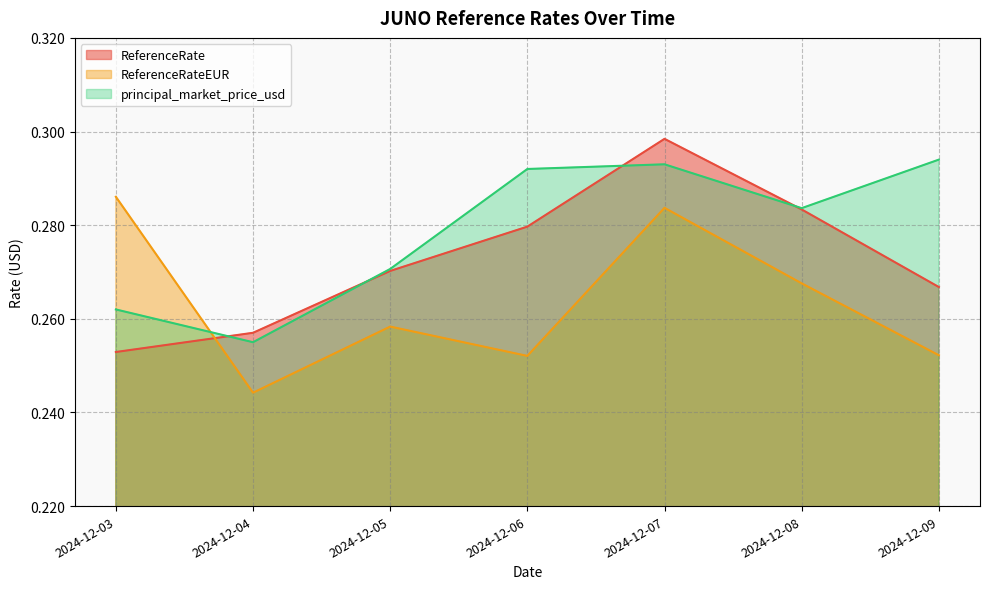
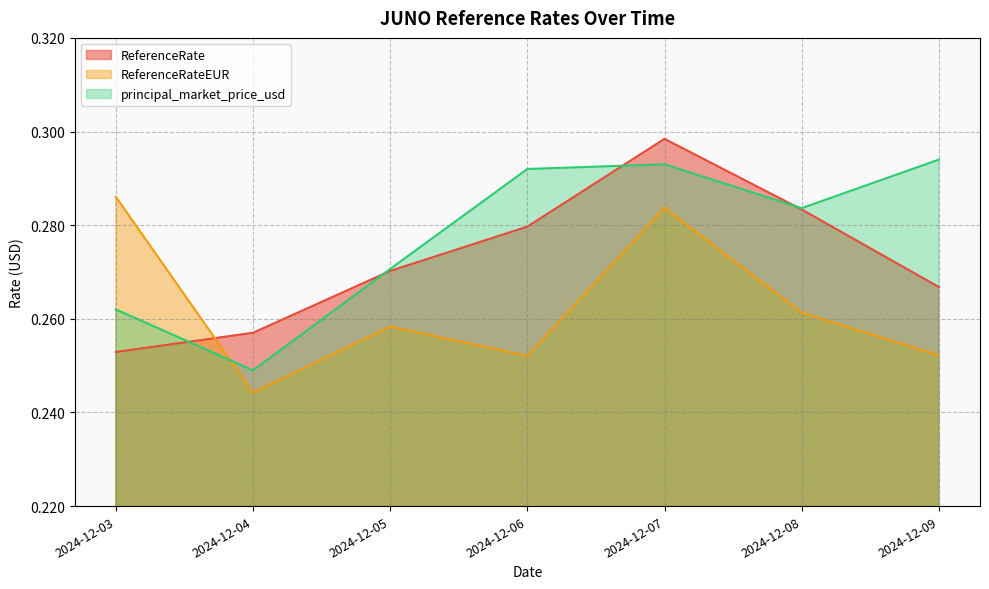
  {
    "ReferenceRate": {
      "2024-12-03": 0.253,
      "2024-12-04": 0.257,
      "2024-12-06": 0.280,
      "2024-12-07": 0.298,
      "2024-12-09": 0.267
    },
    "ReferenceRateEUR": {
      "2024-12-03": 0.286,
      "2024-12-04": 0.244,
      "2024-12-05": 0.258,
      "2024-12-06": 0.252,
      "2024-12-07": 0.284,
-     "2024-12-08": 0.268,
+     "2024-12-08": 0.261,
      "2024-12-09": 0.252
    },
    "principal_market_price_usd": {
      "2024-12-03": 0.262,
-     "2024-12-04": 0.255,
+     "2024-12-04": 0.249,
      "2024-12-06": 0.292,
      "2024-12-07": 0.293,
      "2024-12-09": 0.294
    }
  }
